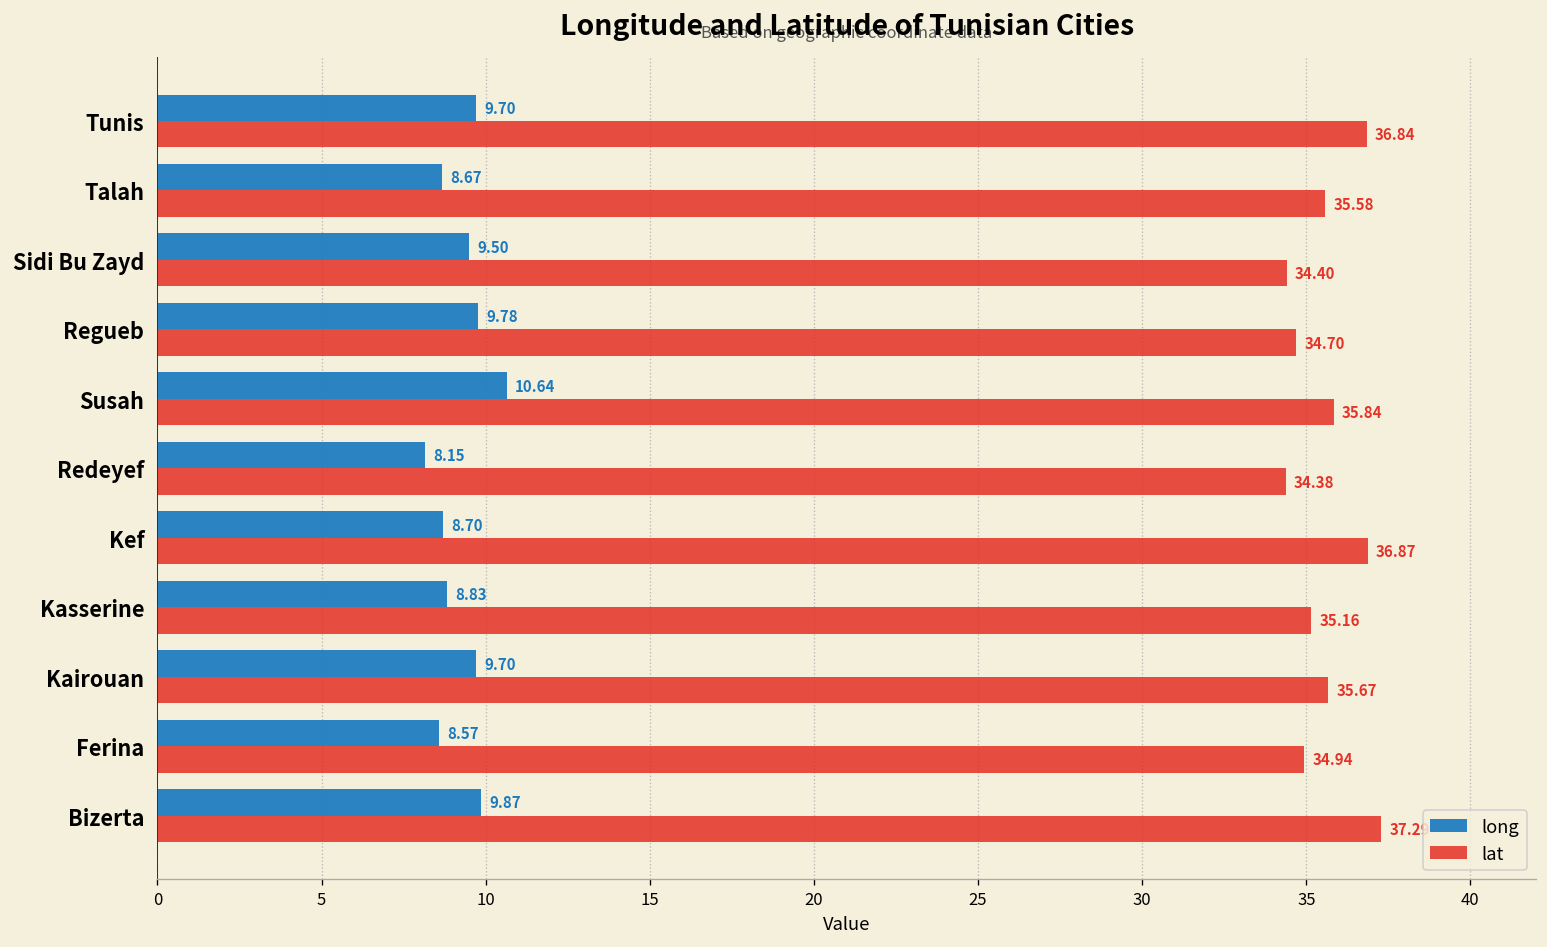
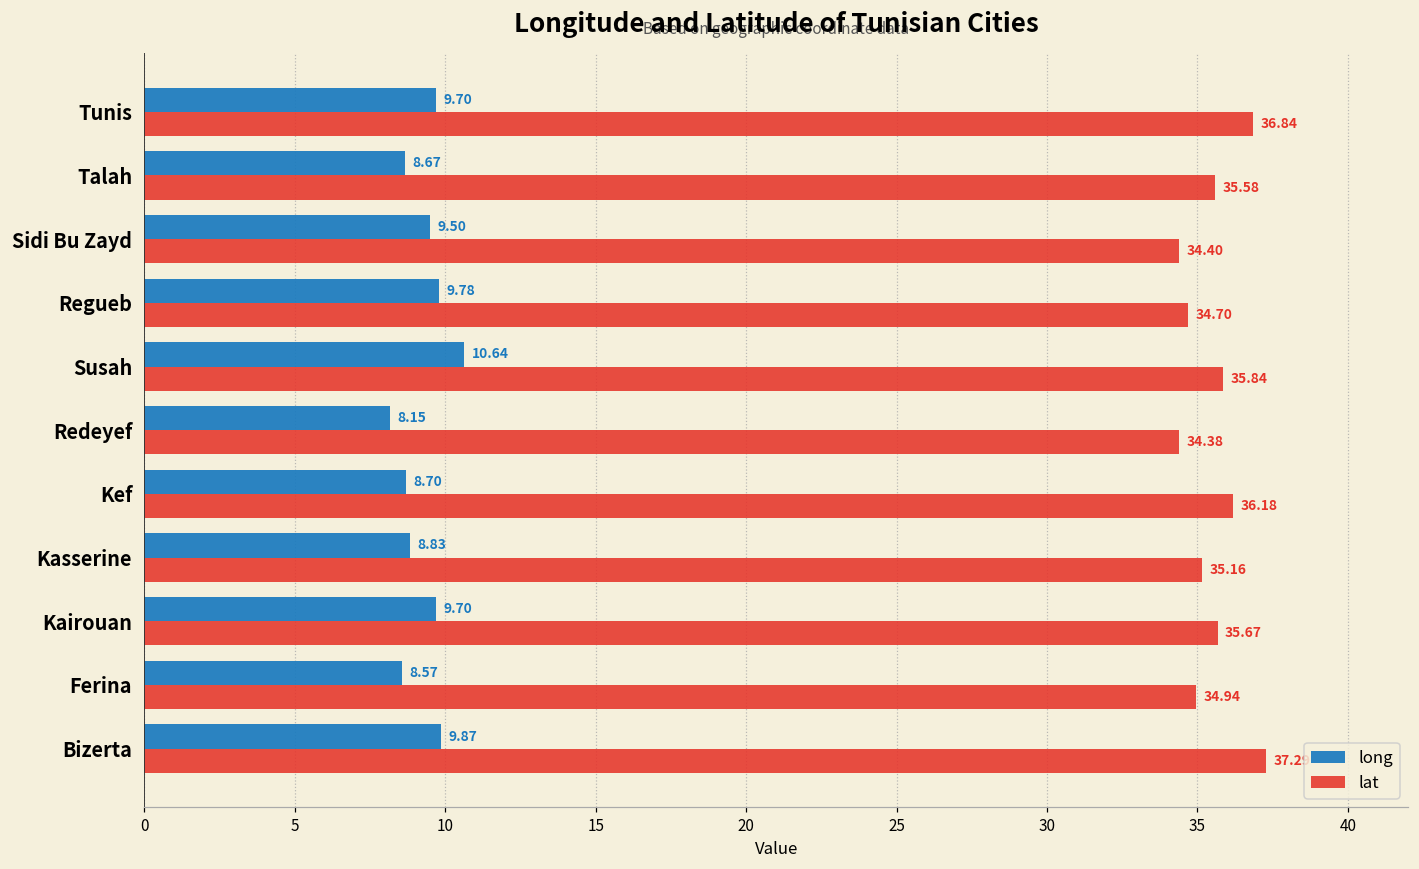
  {
    "long": {
      "Tunis": 9.70,
      "Talah": 8.67,
      "Sidi Bu Zayd": 9.50,
      "Regueb": 9.78,
      "Susah": 10.64,
      "Redeyef": 8.15,
      "Kef": 8.70,
      "Kasserine": 8.83,
      "Kairouan": 9.70,
      "Ferina": 8.57,
      "Bizerta": 9.87
    },
    "lat": {
      "Tunis": 36.84,
      "Talah": 35.58,
      "Sidi Bu Zayd": 34.40,
      "Regueb": 34.70,
      "Susah": 35.84,
      "Redeyef": 34.38,
-     "Kef": 36.87,
+     "Kef": 36.18,
      "Kasserine": 35.16,
      "Kairouan": 35.67,
      "Ferina": 34.94
    }
  }
